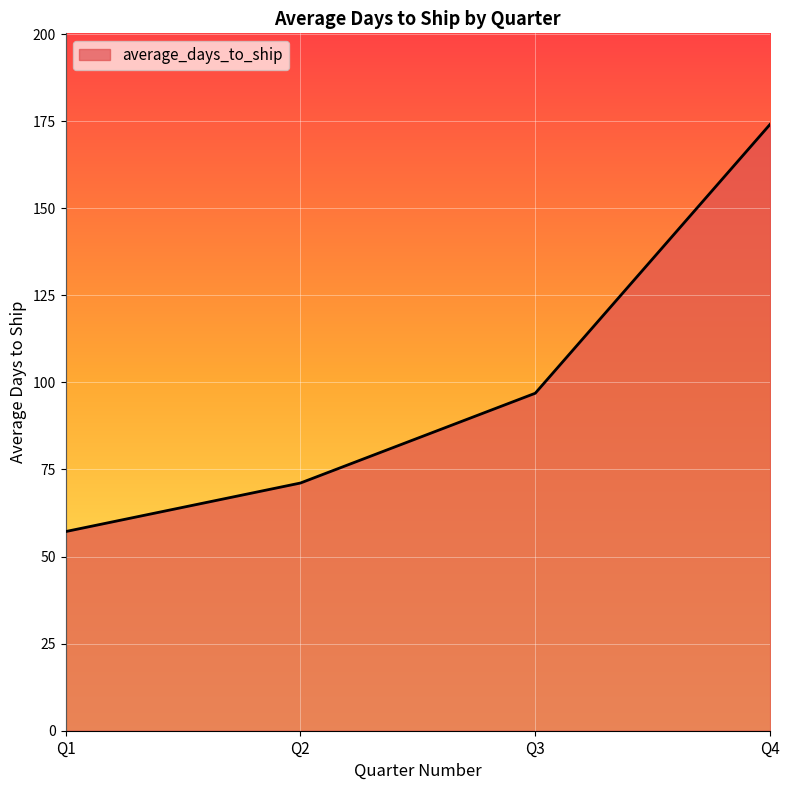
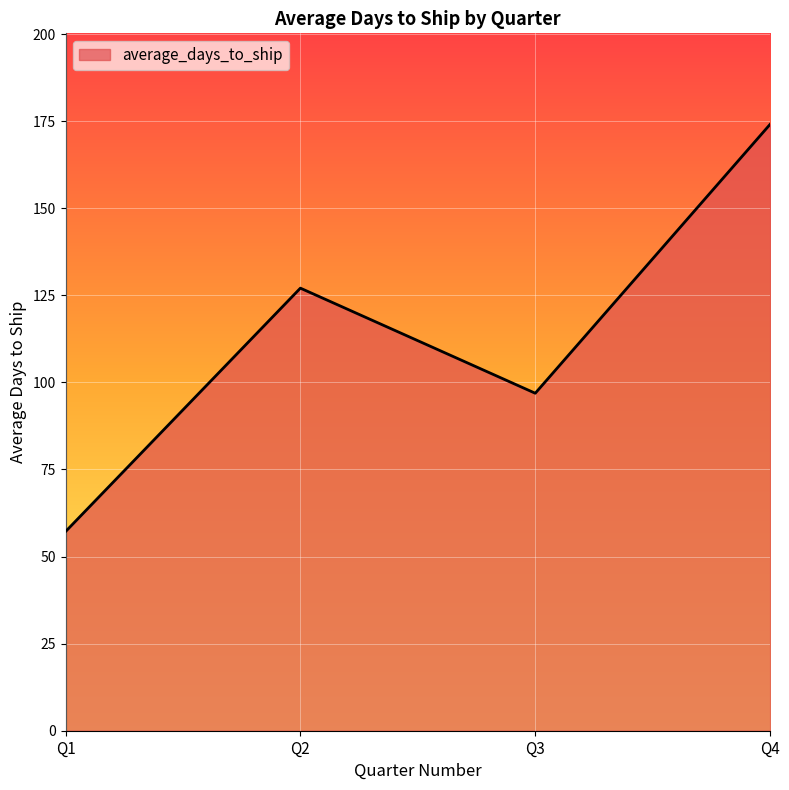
  {
    "Q1": 57,
-   "Q2": 71,
+   "Q2": 127,
    "Q3": 97,
    "Q4": 174
  }
